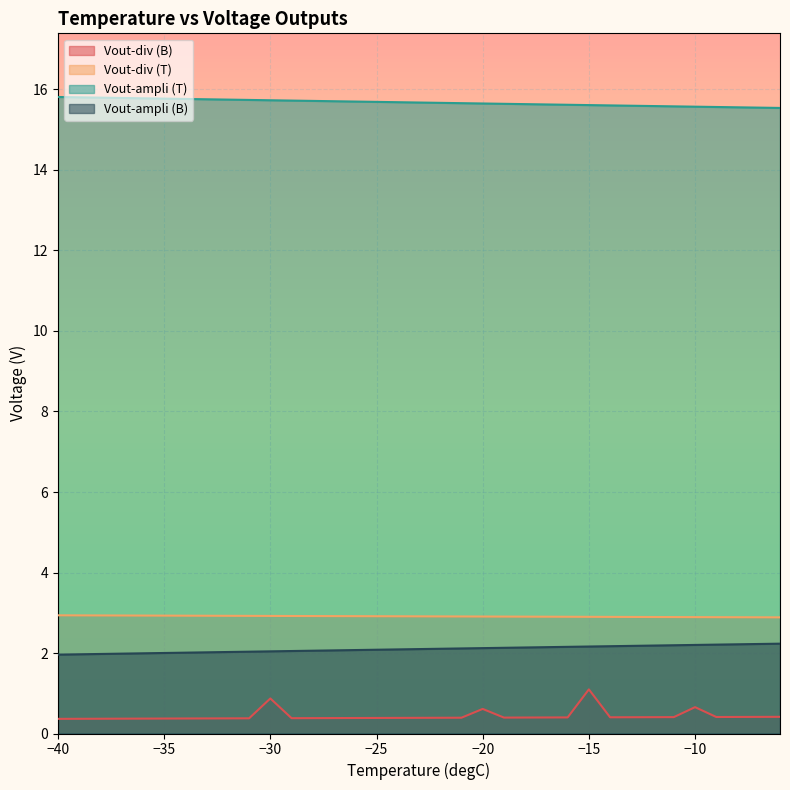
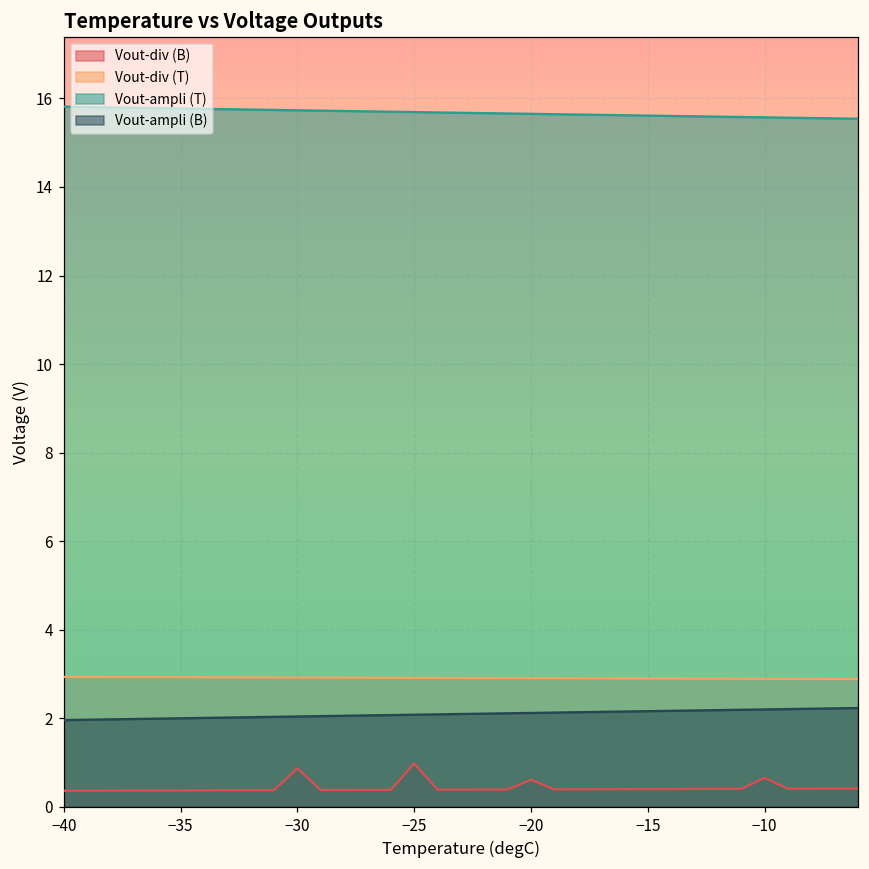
  {
    "Vout-div (B)": {
      "−40": 0.4,
      "−35": 0.4,
      "−30": 0.9,
-     "−25": 0.4,
+     "−25": 1.0,
      "−20": 0.6,
-     "−15": 1.1,
+     "−15": 0.4,
      "−10": 0.7
    },
    "Vout-div (T)": {
      "−40": 2.9,
      "−35": 2.9,
      "−30": 2.9,
      "−25": 2.9,
      "−20": 2.9,
      "−15": 2.9,
      "−10": 2.9
    },
    "Vout-ampli (T)": {
      "−40": 15.8,
      "−30": 15.7,
      "−25": 15.7,
      "−20": 15.7,
      "−15": 15.6,
      "−10": 15.6
    },
    "Vout-ampli (B)": {
      "−40": 2.0,
      "−35": 2.0,
      "−30": 2.0,
      "−25": 2.1,
      "−20": 2.1,
      "−15": 2.2,
      "−10": 2.2
    }
  }
